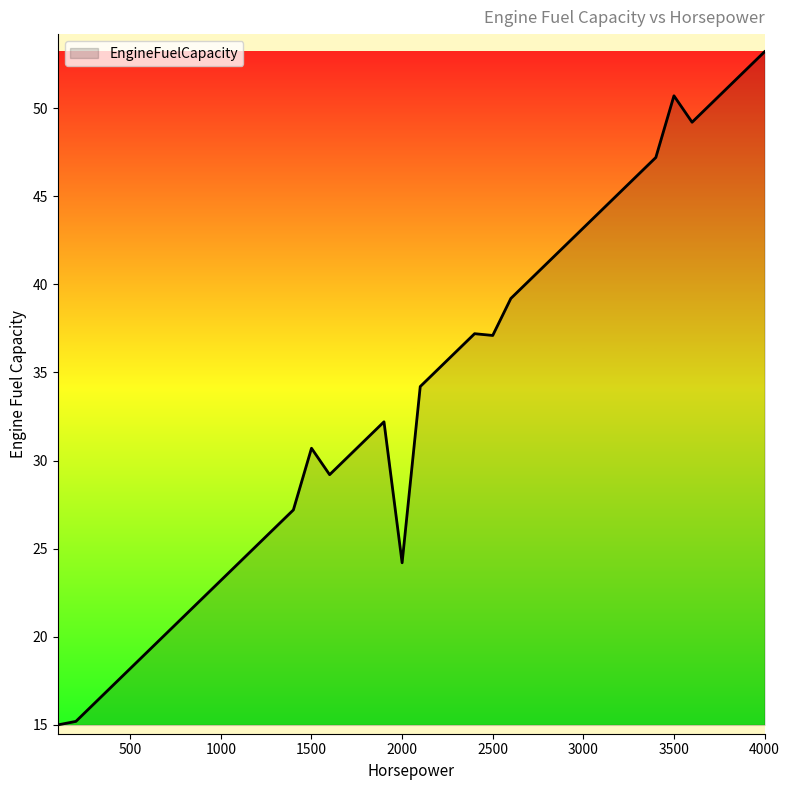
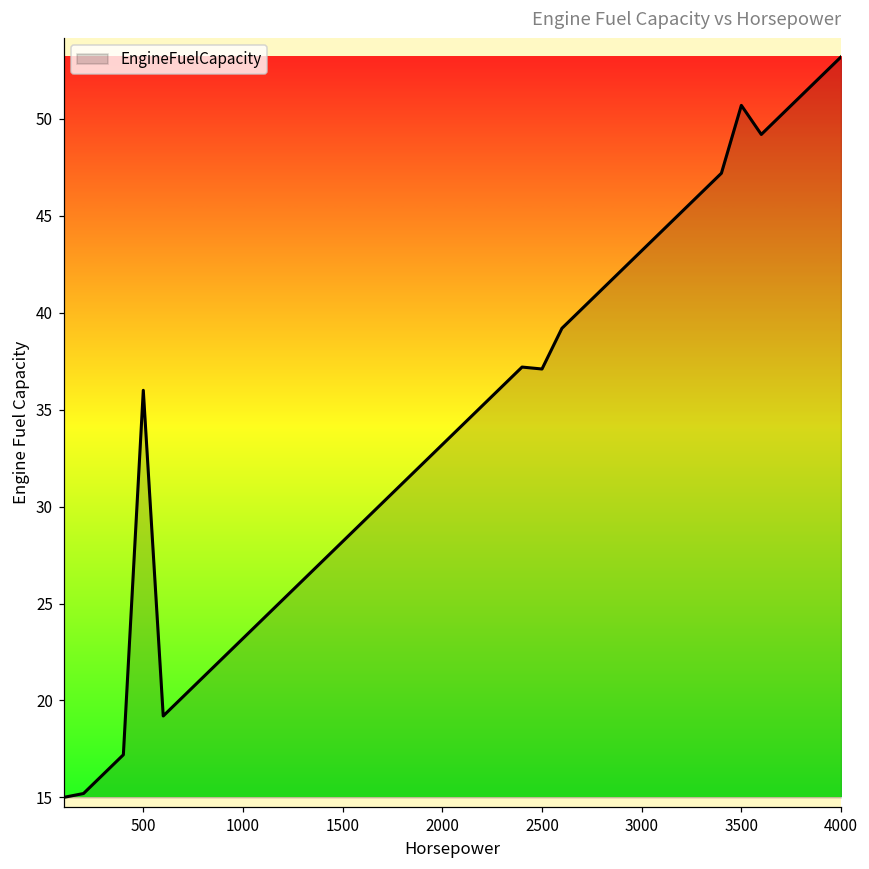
  {
-   "500": 18.2,
+   "500": 36.0,
    "1000": 23.2,
-   "1500": 30.7,
-   "2000": 24.2,
+   "1500": 28.2,
+   "2000": 33.2,
    "2500": 37.1,
    "3000": 43.2,
    "3500": 50.7,
    "4000": 53.2
  }
